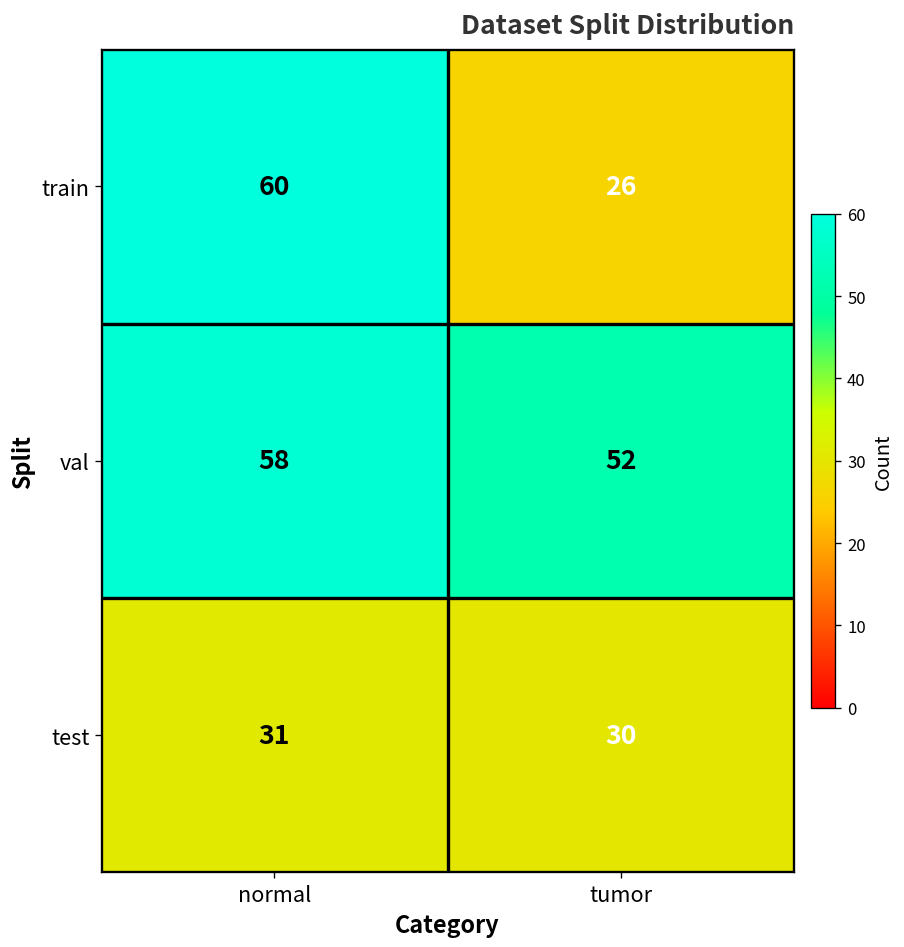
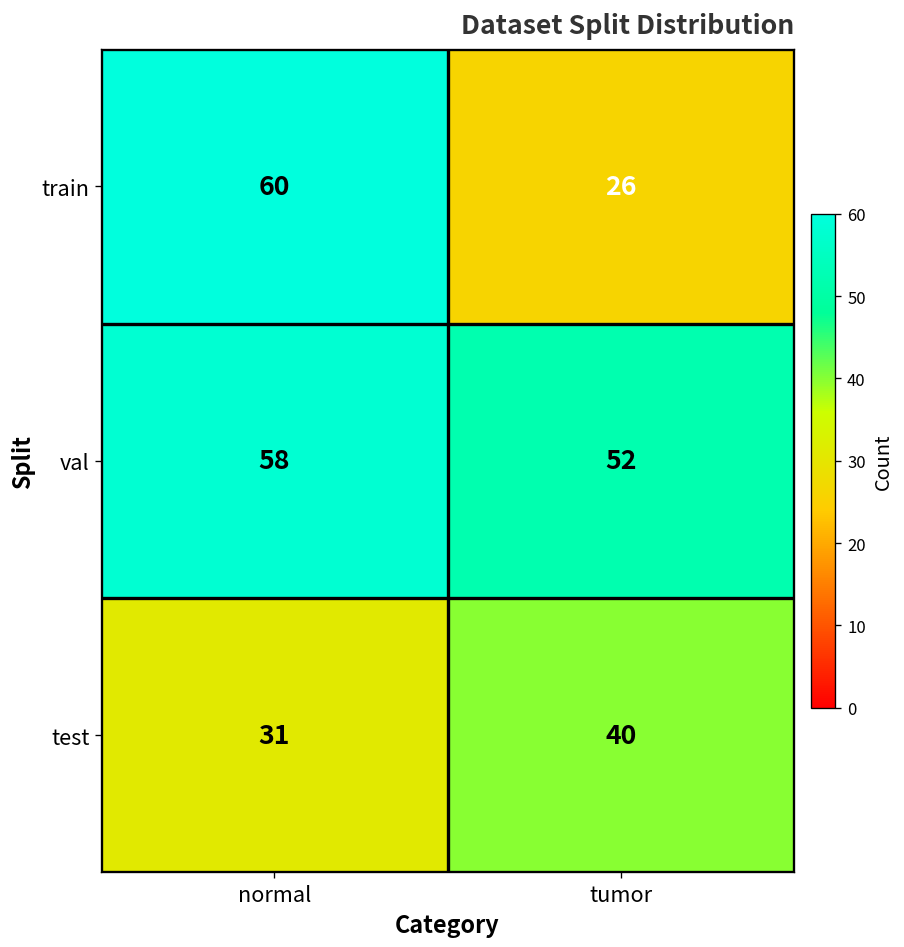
  {
    "train": {
      "normal": 60,
      "tumor": 26
    },
    "val": {
      "normal": 58,
      "tumor": 52
    },
    "test": {
      "normal": 31,
-     "tumor": 30
+     "tumor": 40
    }
  }
